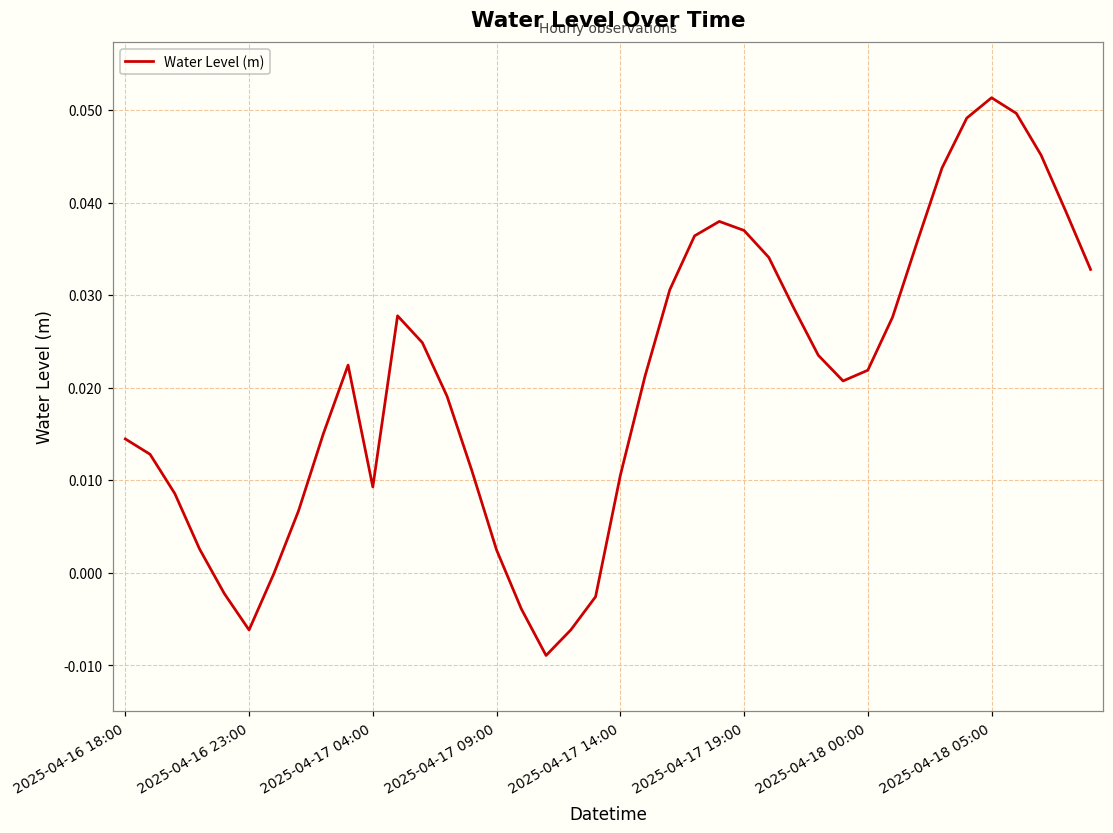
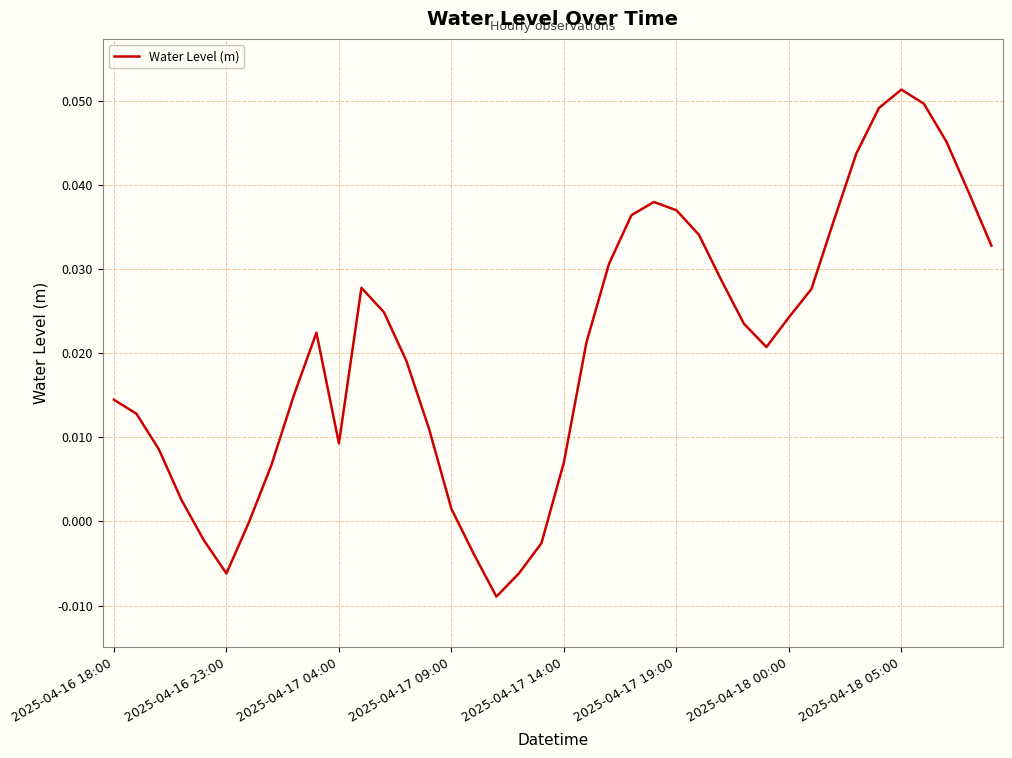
  {
    "2025-04-16 18:00": 0.014,
    "2025-04-16 23:00": -0.006,
    "2025-04-17 04:00": 0.009,
-   "2025-04-17 09:00": 0.002,
-   "2025-04-17 14:00": 0.011,
+   "2025-04-17 09:00": 0.001,
+   "2025-04-17 14:00": 0.007,
    "2025-04-17 19:00": 0.037,
-   "2025-04-18 00:00": 0.022,
+   "2025-04-18 00:00": 0.024,
    "2025-04-18 05:00": 0.051
  }
